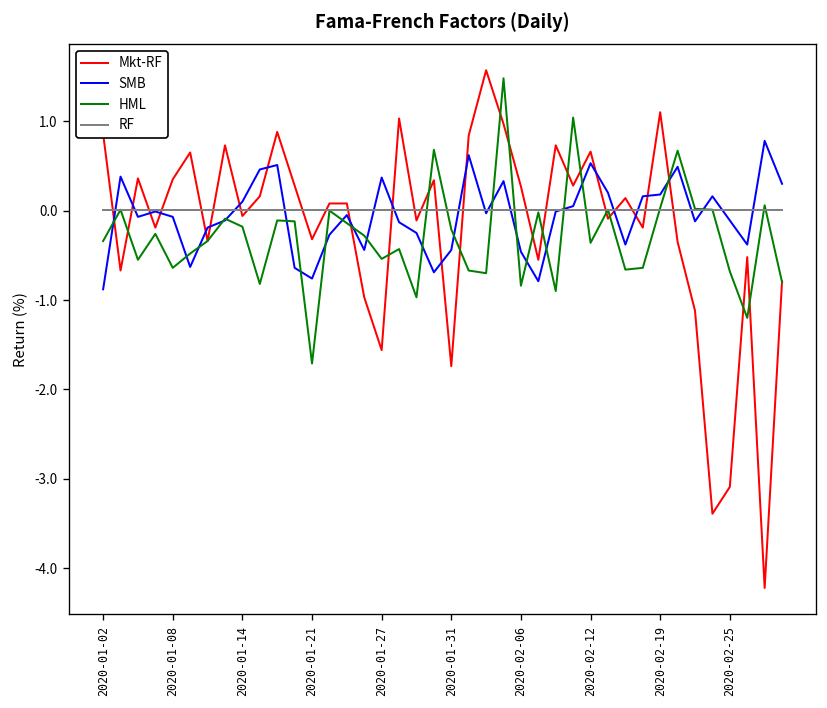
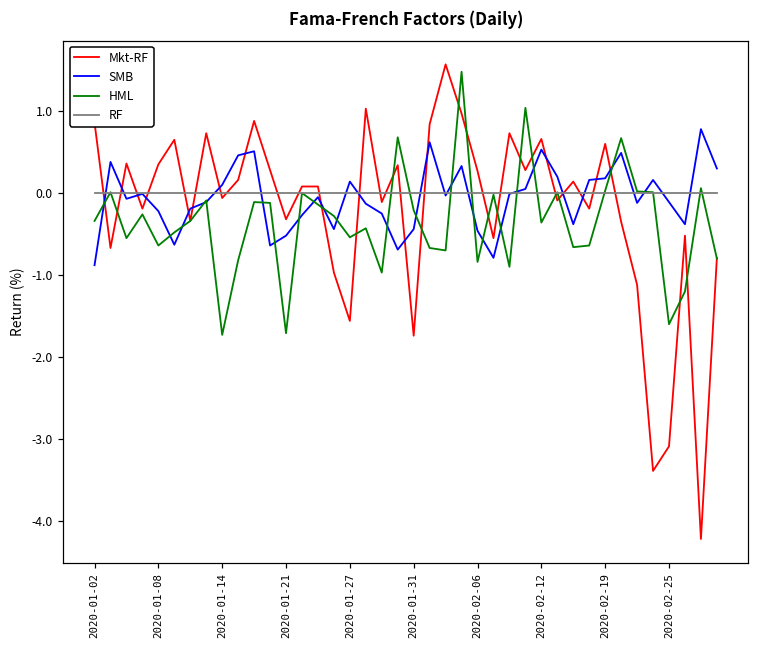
  {
    "Mkt-RF": {
      "2020-01-02": 0.9,
      "2020-01-08": 0.4,
      "2020-01-14": -0.1,
      "2020-01-21": -0.3,
      "2020-01-27": -1.6,
      "2020-01-31": -1.7,
      "2020-02-06": 0.3,
      "2020-02-12": 0.7,
-     "2020-02-19": 1.1,
+     "2020-02-19": 0.6,
      "2020-02-25": -3.1
    },
    "SMB": {
      "2020-01-02": -0.9,
-     "2020-01-08": -0.1,
+     "2020-01-08": -0.2,
      "2020-01-14": 0.1,
-     "2020-01-21": -0.8,
-     "2020-01-27": 0.4,
+     "2020-01-21": -0.5,
+     "2020-01-27": 0.1,
      "2020-01-31": -0.4,
      "2020-02-06": -0.5,
      "2020-02-12": 0.5,
      "2020-02-19": 0.2,
      "2020-02-25": -0.1
    },
    "HML": {
      "2020-01-02": -0.3,
      "2020-01-08": -0.6,
-     "2020-01-14": -0.2,
+     "2020-01-14": -1.7,
      "2020-01-21": -1.7,
      "2020-01-27": -0.5,
      "2020-01-31": -0.2,
      "2020-02-06": -0.8,
      "2020-02-12": -0.4,
-     "2020-02-25": -0.7
+     "2020-02-25": -1.6
    },
    "RF": {
      "2020-01-02": 0.0,
      "2020-01-08": 0.0,
      "2020-01-14": 0.0,
      "2020-01-21": 0.0,
      "2020-01-27": 0.0,
      "2020-01-31": 0.0,
      "2020-02-06": 0.0,
      "2020-02-12": 0.0,
      "2020-02-25": 0.0
    }
  }
